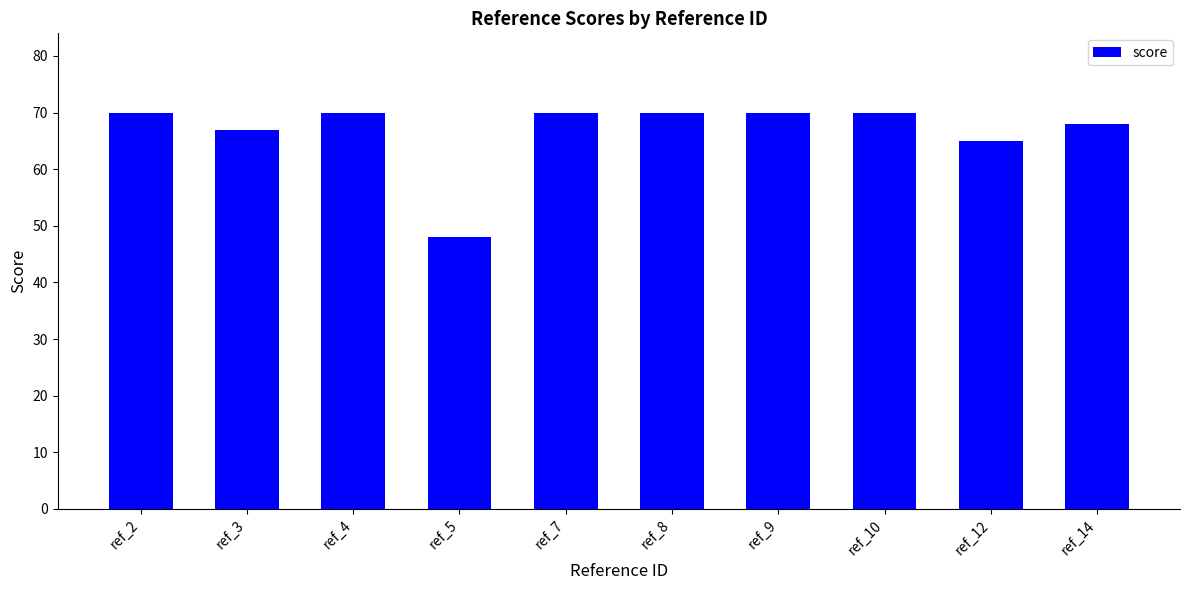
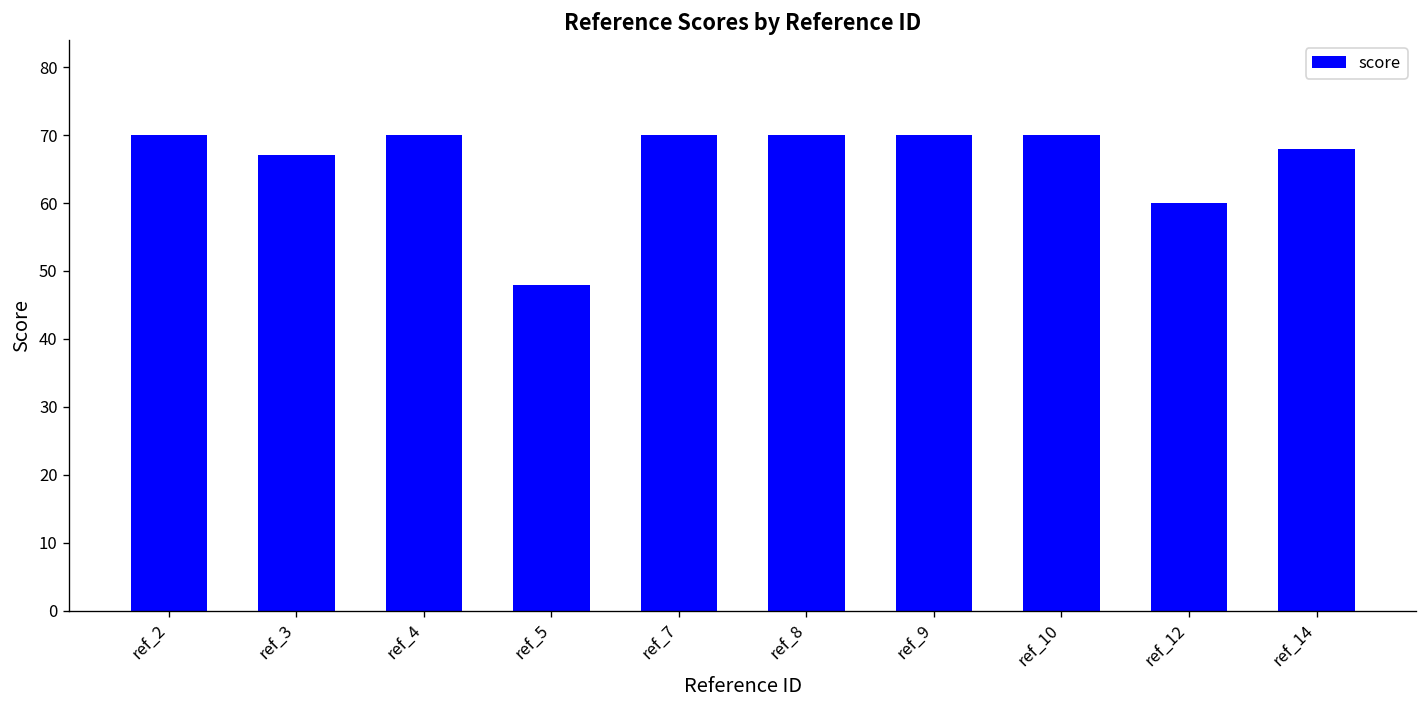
  {
    "ref_2": 70,
    "ref_3": 67,
    "ref_4": 70,
    "ref_5": 48,
    "ref_7": 70,
    "ref_8": 70,
    "ref_9": 70,
    "ref_10": 70,
-   "ref_12": 65,
+   "ref_12": 60,
    "ref_14": 68
  }
